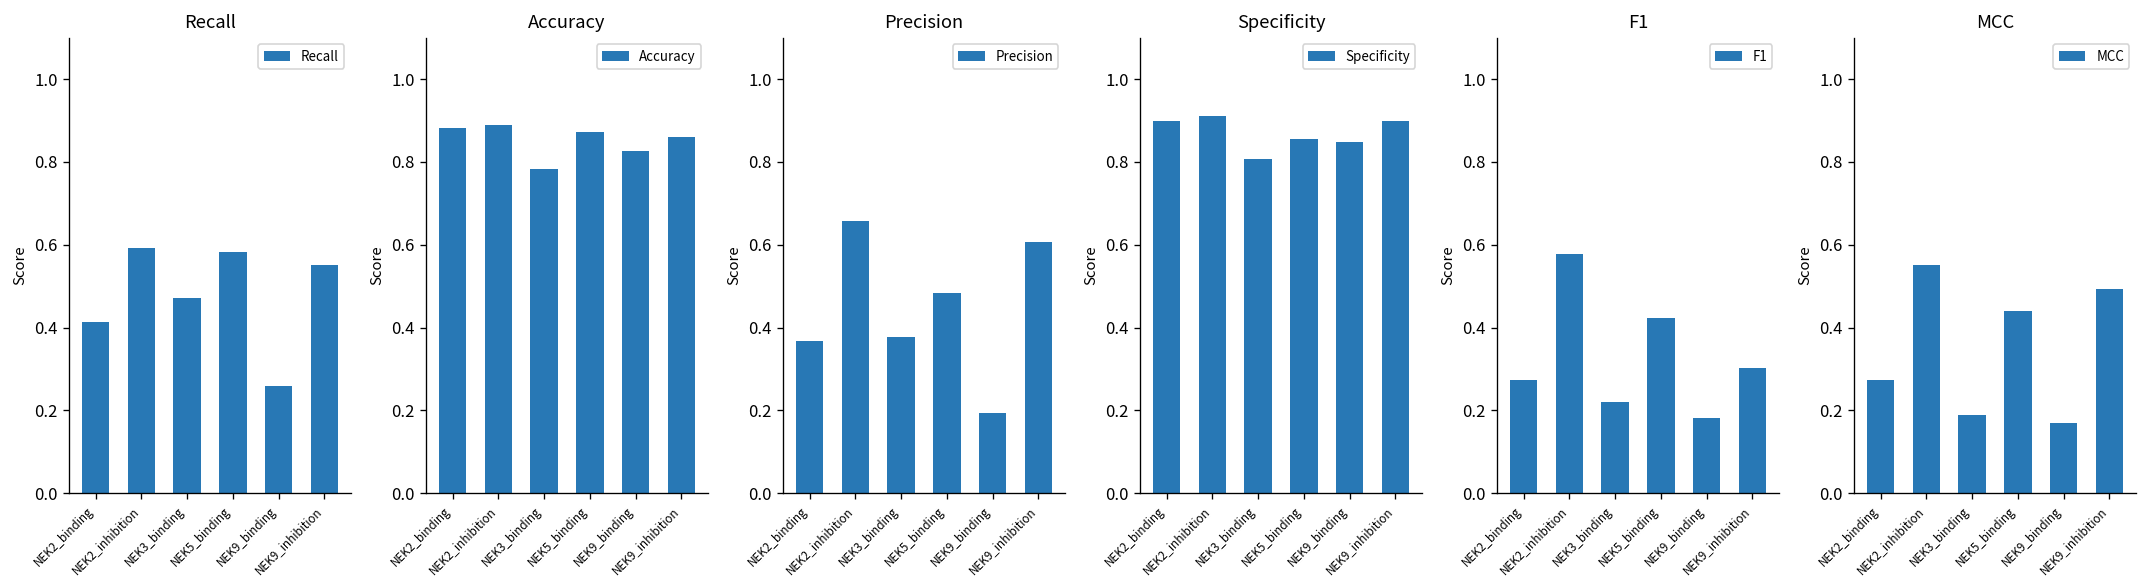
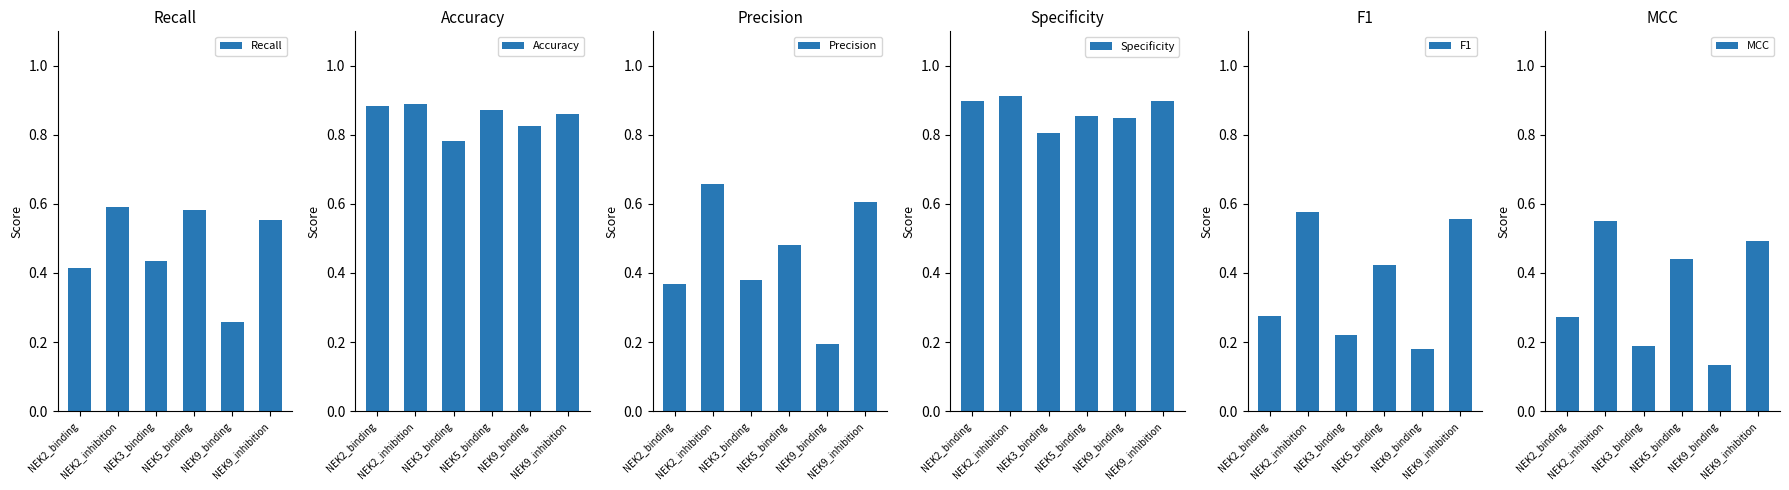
  {
    "Recall": {
      "NEK2_binding": 0.41,
      "NEK2_inhibition": 0.59,
-     "NEK3_binding": 0.47,
+     "NEK3_binding": 0.43,
      "NEK5_binding": 0.58,
      "NEK9_binding": 0.26,
      "NEK9_inhibition": 0.55
    },
    "Accuracy": {
      "NEK2_binding": 0.88,
      "NEK2_inhibition": 0.89,
      "NEK3_binding": 0.78,
      "NEK5_binding": 0.87,
      "NEK9_binding": 0.83,
      "NEK9_inhibition": 0.86
    },
    "Precision": {
      "NEK2_binding": 0.37,
      "NEK2_inhibition": 0.66,
      "NEK3_binding": 0.38,
      "NEK5_binding": 0.48,
      "NEK9_binding": 0.19,
      "NEK9_inhibition": 0.61
    },
    "Specificity": {
      "NEK2_binding": 0.90,
      "NEK2_inhibition": 0.91,
      "NEK3_binding": 0.81,
      "NEK5_binding": 0.86,
      "NEK9_binding": 0.85,
      "NEK9_inhibition": 0.90
    },
    "F1": {
      "NEK2_binding": 0.27,
      "NEK2_inhibition": 0.58,
      "NEK3_binding": 0.22,
      "NEK5_binding": 0.42,
      "NEK9_binding": 0.18,
-     "NEK9_inhibition": 0.30
+     "NEK9_inhibition": 0.56
    },
    "MCC": {
      "NEK2_binding": 0.27,
      "NEK2_inhibition": 0.55,
      "NEK3_binding": 0.19,
      "NEK5_binding": 0.44,
-     "NEK9_binding": 0.17,
+     "NEK9_binding": 0.13,
      "NEK9_inhibition": 0.49
    }
  }
